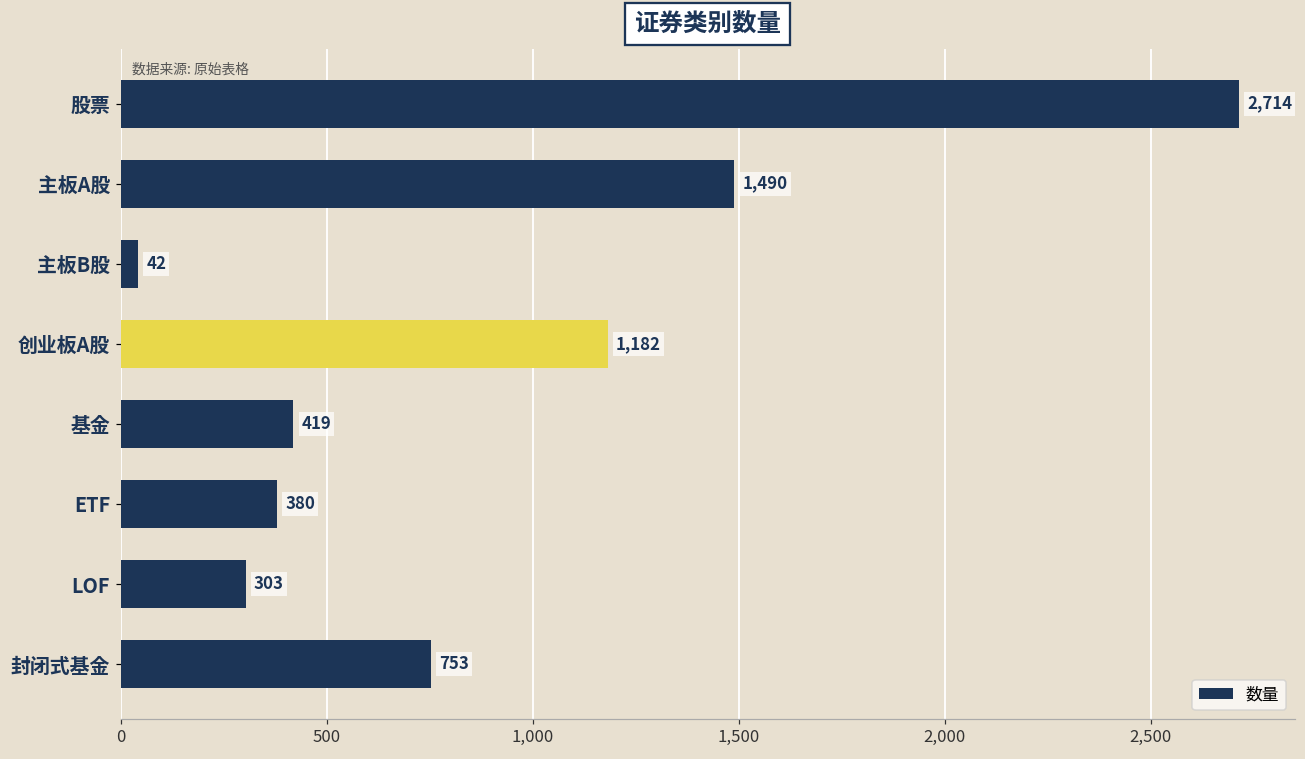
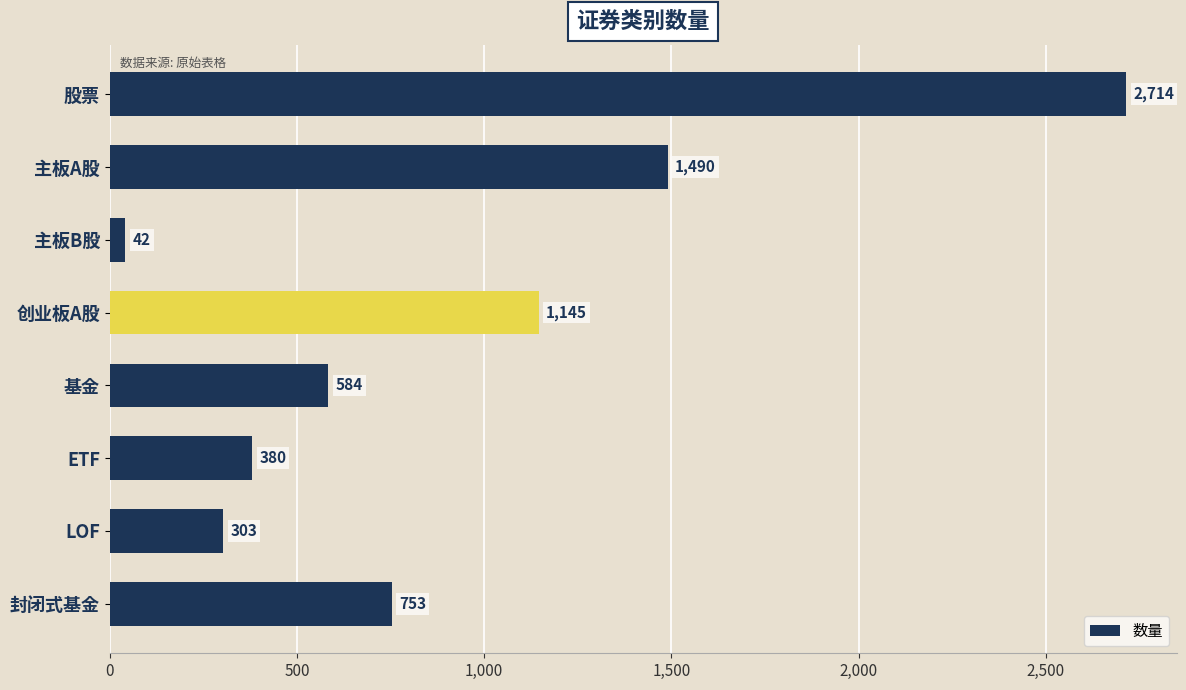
  {
-   "创业板A股": "1,182",
-   "基金": "419"
+   "创业板A股": "1,145",
+   "基金": "584"
  }
